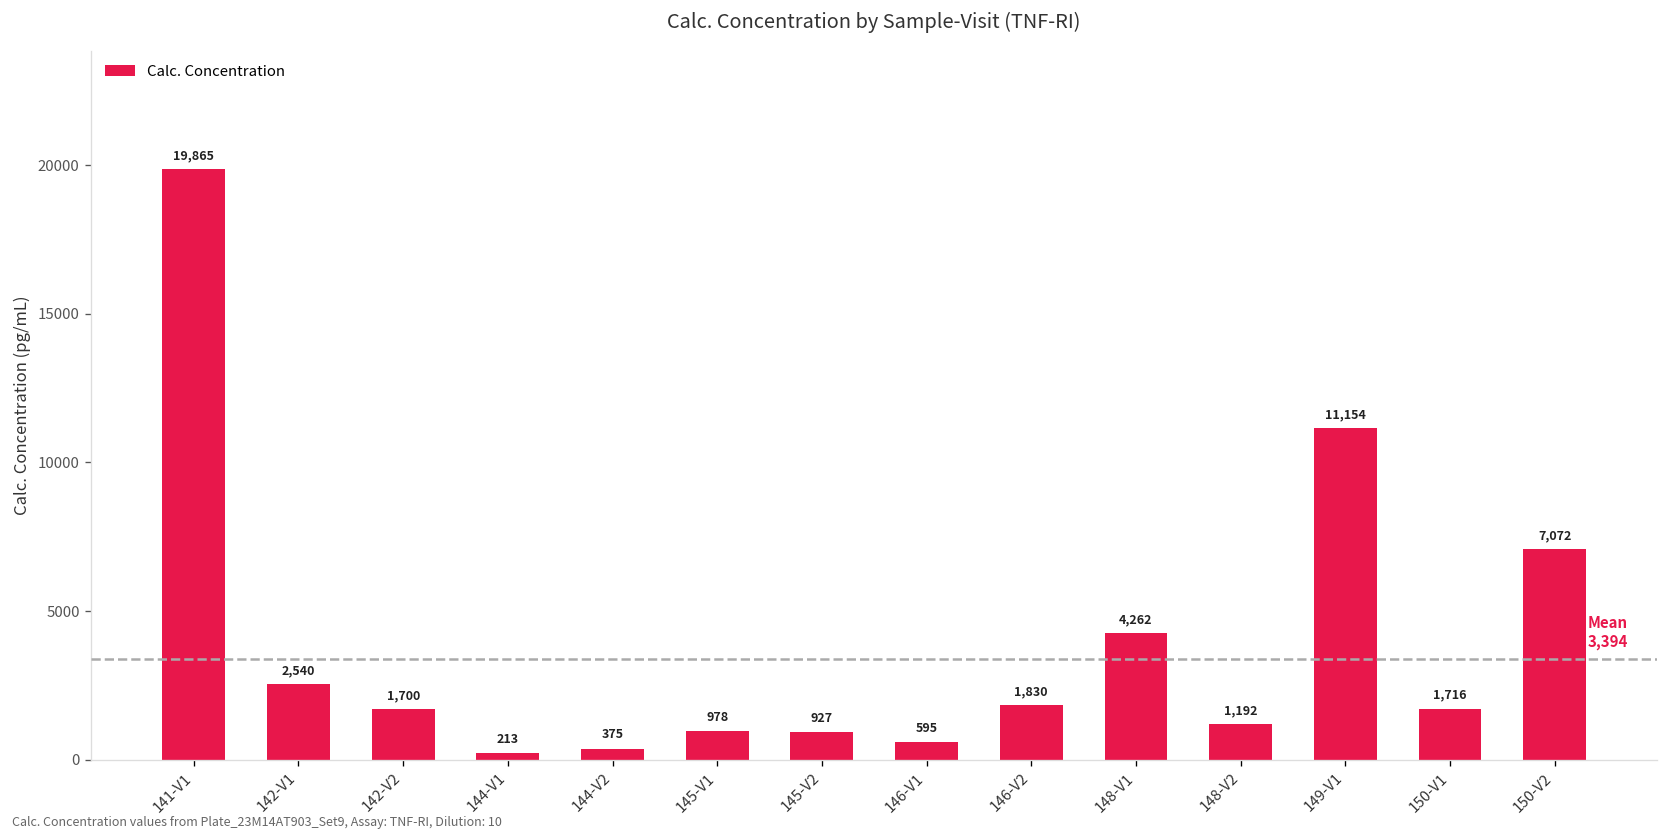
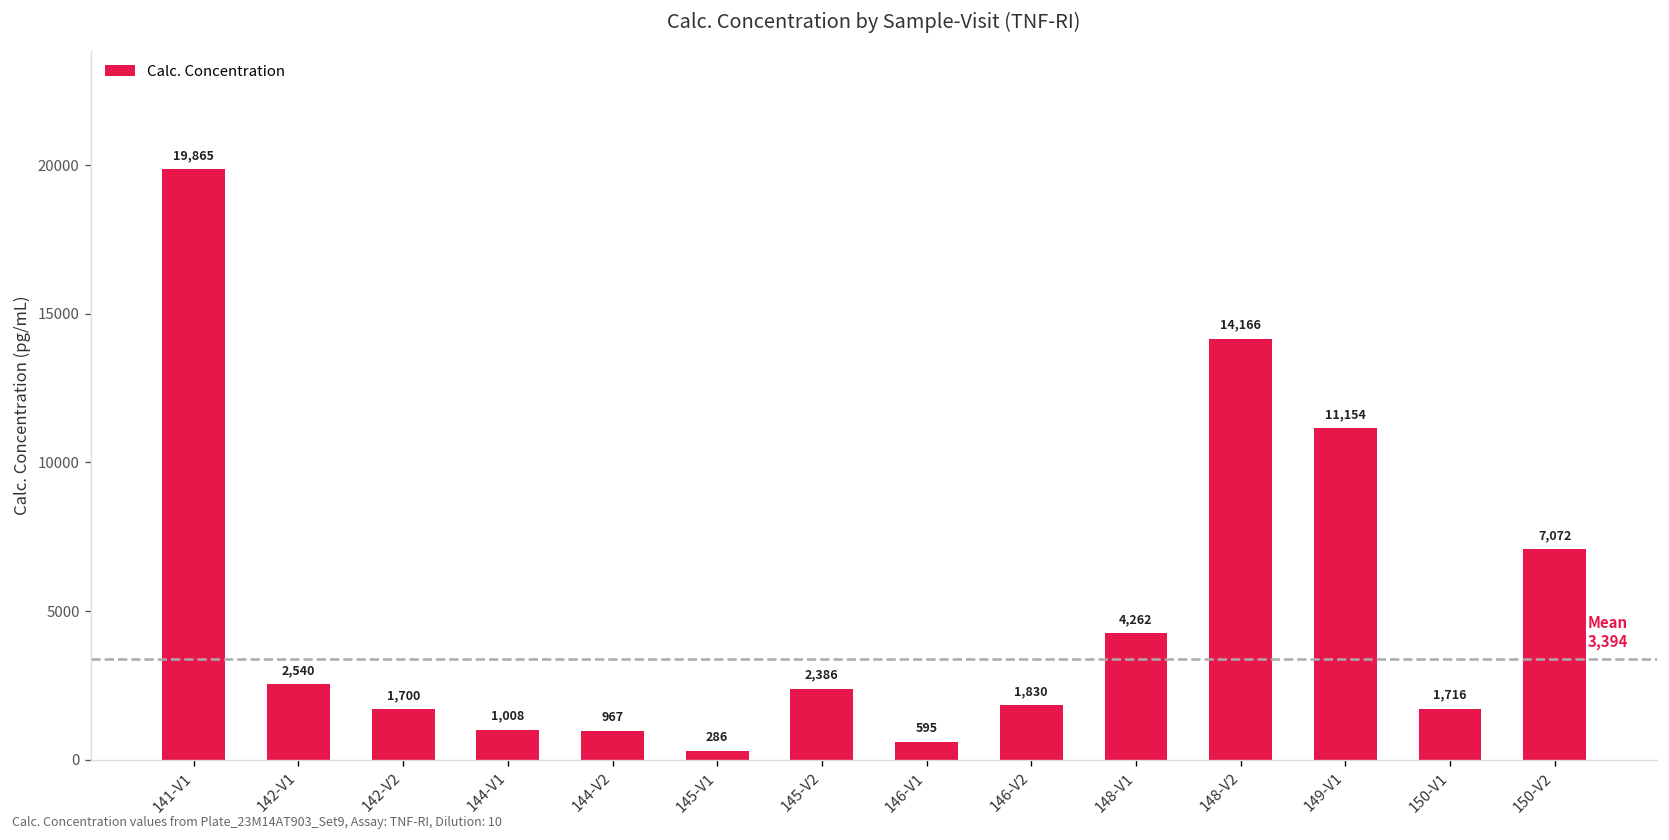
  {
    "141-V1": "19,865",
    "142-V1": "2,540",
    "142-V2": "1,700",
-   "144-V1": "213",
-   "144-V2": "375",
-   "145-V1": "978",
-   "145-V2": "927",
+   "144-V1": "1,008",
+   "144-V2": "967",
+   "145-V1": "286",
+   "145-V2": "2,386",
    "146-V1": "595",
    "146-V2": "1,830",
    "148-V1": "4,262",
-   "148-V2": "1,192",
+   "148-V2": "14,166",
    "149-V1": "11,154",
    "150-V1": "1,716",
    "150-V2": "7,072"
  }
